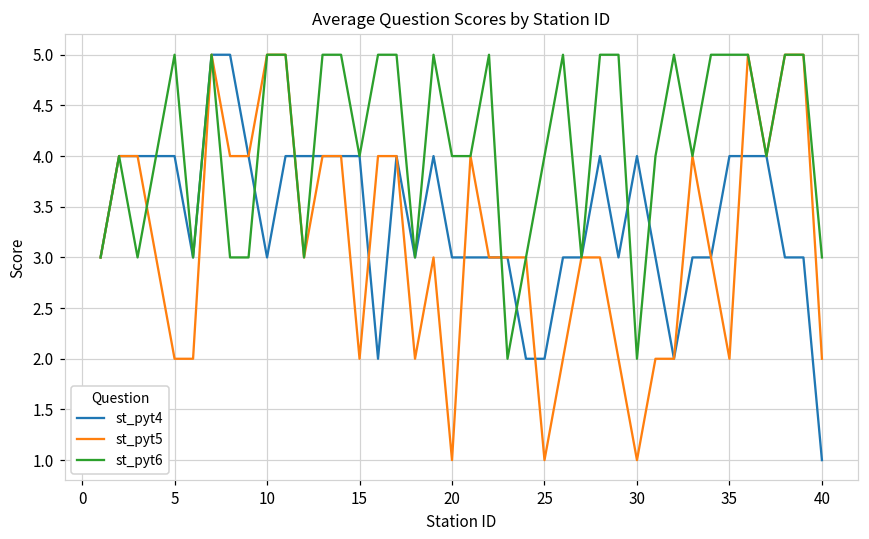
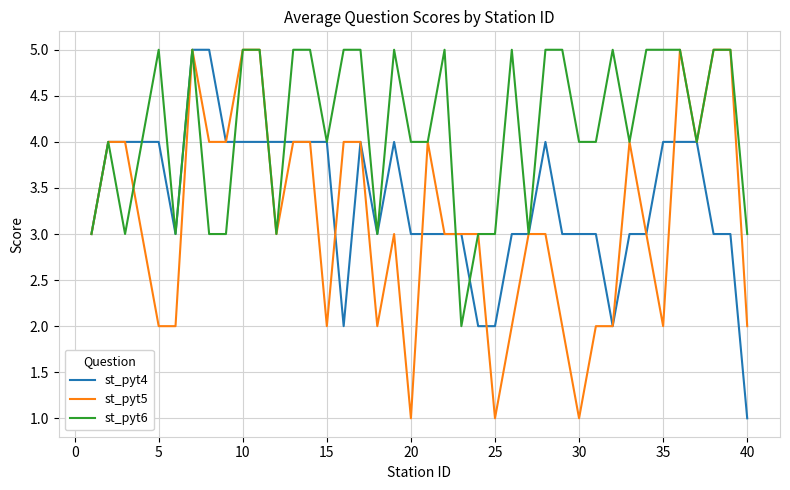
  {
    "st_pyt4": {
      "5": 4,
-     "10": 3,
+     "10": 4,
      "20": 3,
      "25": 2,
-     "30": 4,
+     "30": 3,
      "35": 4,
      "40": 1
    },
    "st_pyt5": {
      "5": 2,
      "15": 2,
      "20": 1,
      "25": 1,
      "30": 1,
      "35": 2,
      "40": 2
    },
    "st_pyt6": {
      "5": 5,
      "20": 4,
-     "25": 4,
-     "30": 2,
+     "25": 3,
+     "30": 4,
      "35": 5,
      "40": 3
    }
  }
